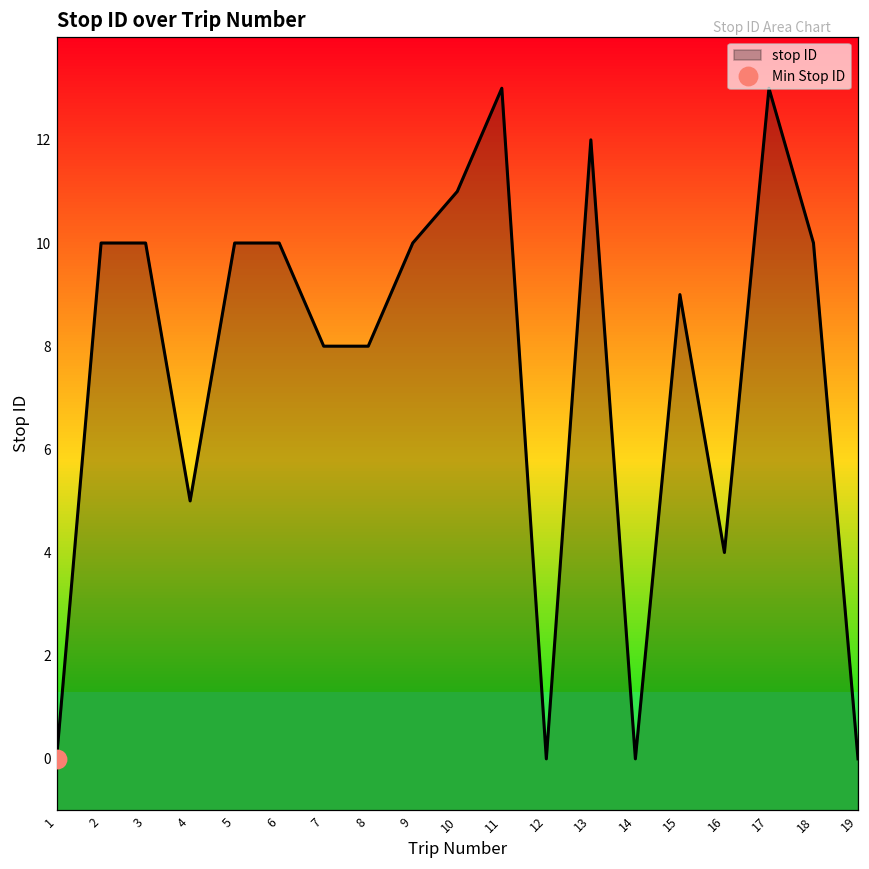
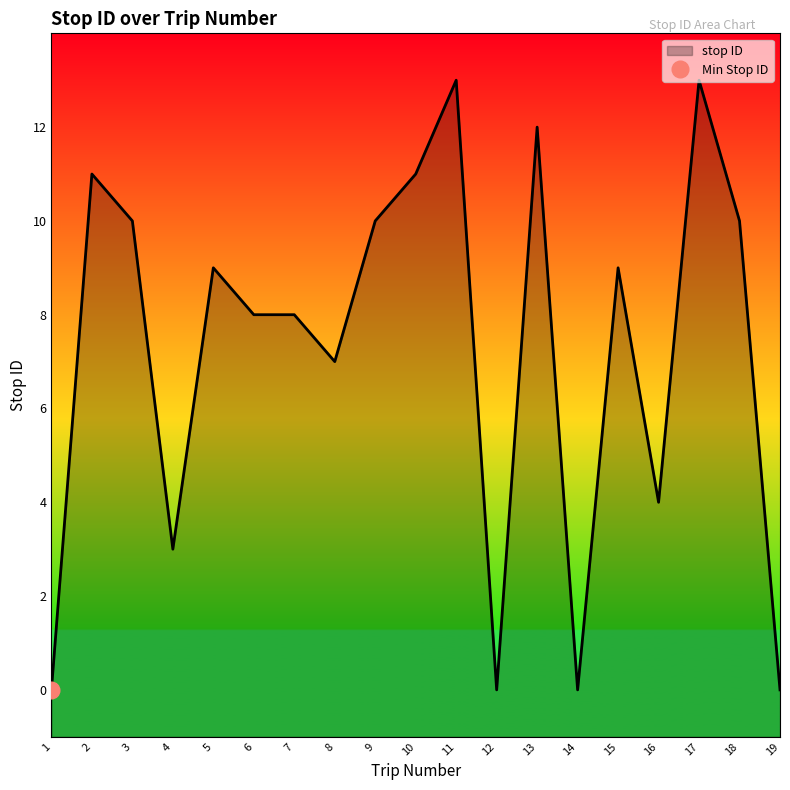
  {
    "stop ID": {
-     "2": 10,
+     "2": 11,
      "3": 10,
-     "4": 5,
-     "5": 10,
-     "6": 10,
+     "4": 3,
+     "5": 9,
+     "6": 8,
      "7": 8,
-     "8": 8,
+     "8": 7,
      "9": 10,
      "10": 11,
      "11": 13,
      "12": 0,
      "13": 12,
      "14": 0,
      "15": 9,
      "16": 4,
      "18": 10,
      "19": 0
    }
  }
